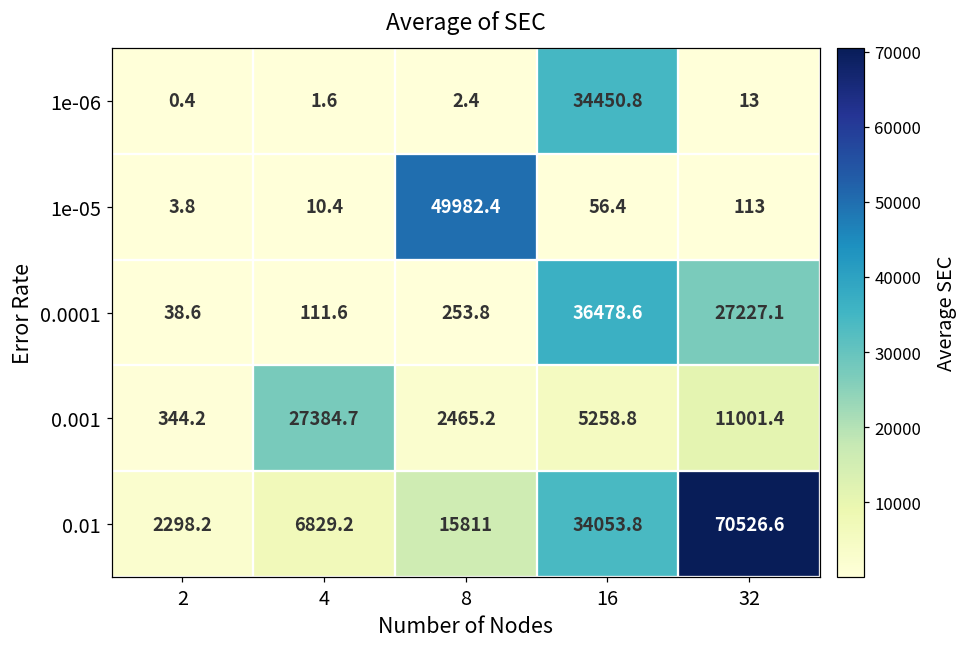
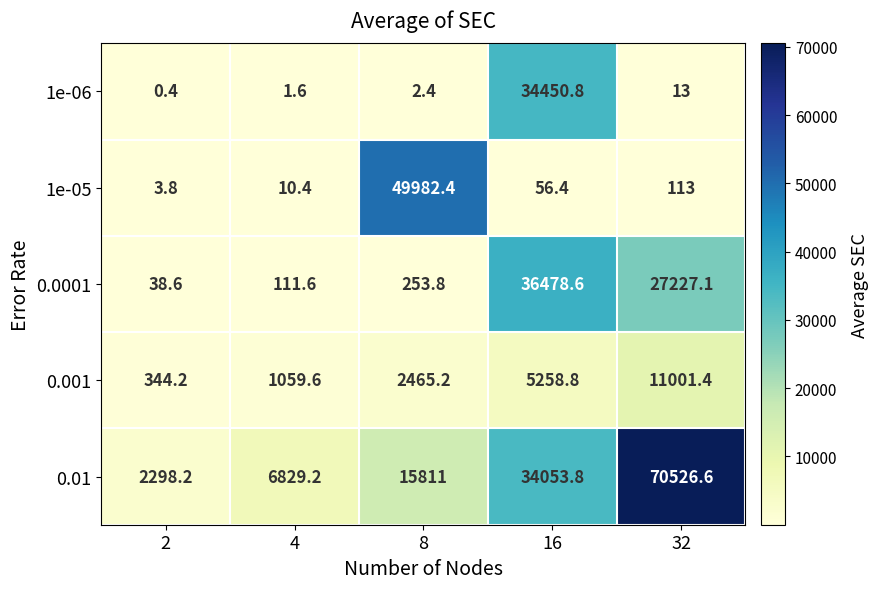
  {
    "1e-06": {
      "2": 0.4,
      "4": 1.6,
      "8": 2.4,
      "16": 34450.8,
      "32": 13
    },
    "1e-05": {
      "2": 3.8,
      "4": 10.4,
      "8": 49982.4,
      "16": 56.4,
      "32": 113
    },
    "0.0001": {
      "2": 38.6,
      "4": 111.6,
      "8": 253.8,
      "16": 36478.6,
      "32": 27227.1
    },
    "0.001": {
      "2": 344.2,
-     "4": 27384.7,
+     "4": 1059.6,
      "8": 2465.2,
      "16": 5258.8,
      "32": 11001.4
    },
    "0.01": {
      "2": 2298.2,
      "4": 6829.2,
      "8": 15811,
      "16": 34053.8,
      "32": 70526.6
    }
  }
